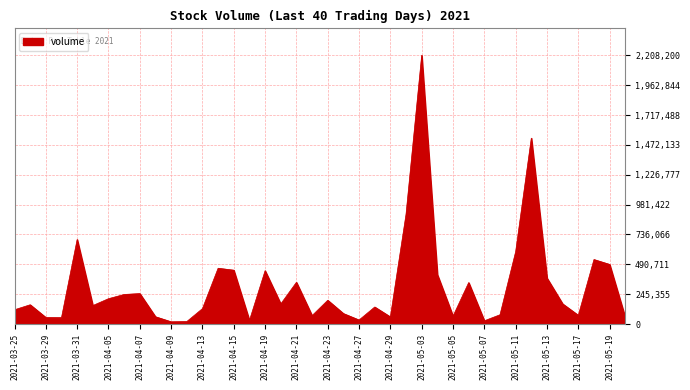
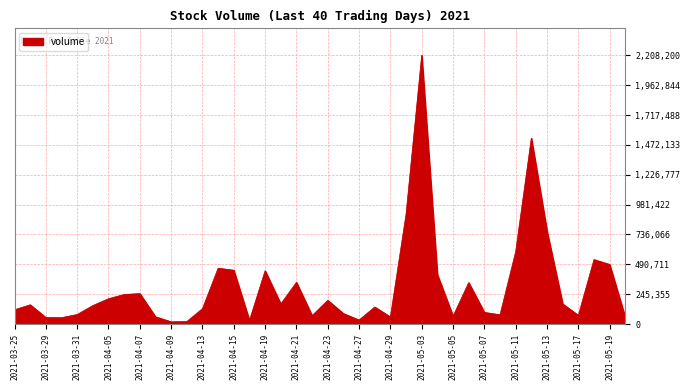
  {
    "2021-03-25": "120,000",
    "2021-03-29": "50,000",
-   "2021-03-31": "690,000",
+   "2021-03-31": "80,000",
    "2021-04-05": "210,000",
    "2021-04-07": "250,000",
    "2021-04-09": "20,000",
    "2021-04-13": "130,000",
    "2021-04-15": "440,000",
    "2021-04-19": "440,000",
    "2021-04-21": "340,000",
    "2021-04-23": "200,000",
    "2021-04-27": "30,000",
    "2021-04-29": "60,000",
    "2021-05-03": "2,210,000",
    "2021-05-05": "60,000",
-   "2021-05-07": "30,000",
+   "2021-05-07": "100,000",
    "2021-05-11": "590,000",
-   "2021-05-13": "380,000",
+   "2021-05-13": "760,000",
    "2021-05-17": "70,000",
    "2021-05-19": "490,000"
  }
